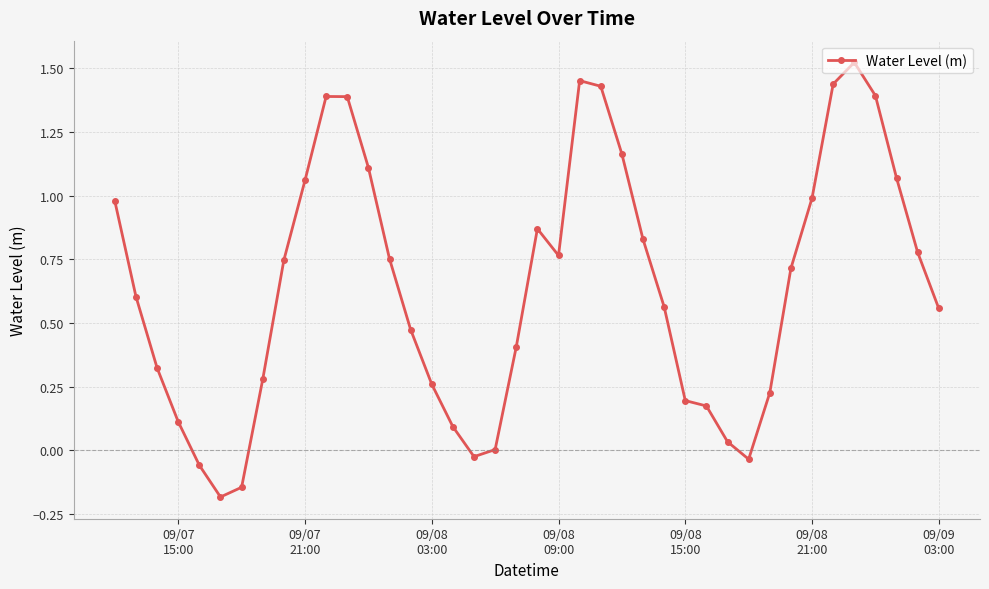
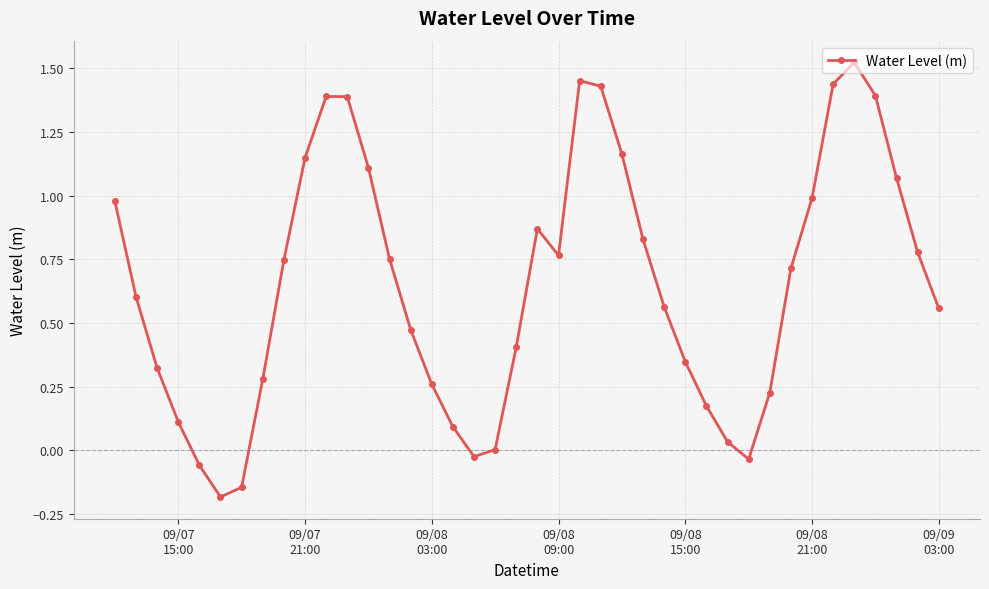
  {
    "09/07 15:00": 0.11,
-   "09/07 21:00": 1.06,
+   "09/07 21:00": 1.15,
    "09/08 03:00": 0.26,
    "09/08 09:00": 0.77,
-   "09/08 15:00": 0.20,
+   "09/08 15:00": 0.35,
    "09/08 21:00": 0.99,
    "09/09 03:00": 0.56
  }
